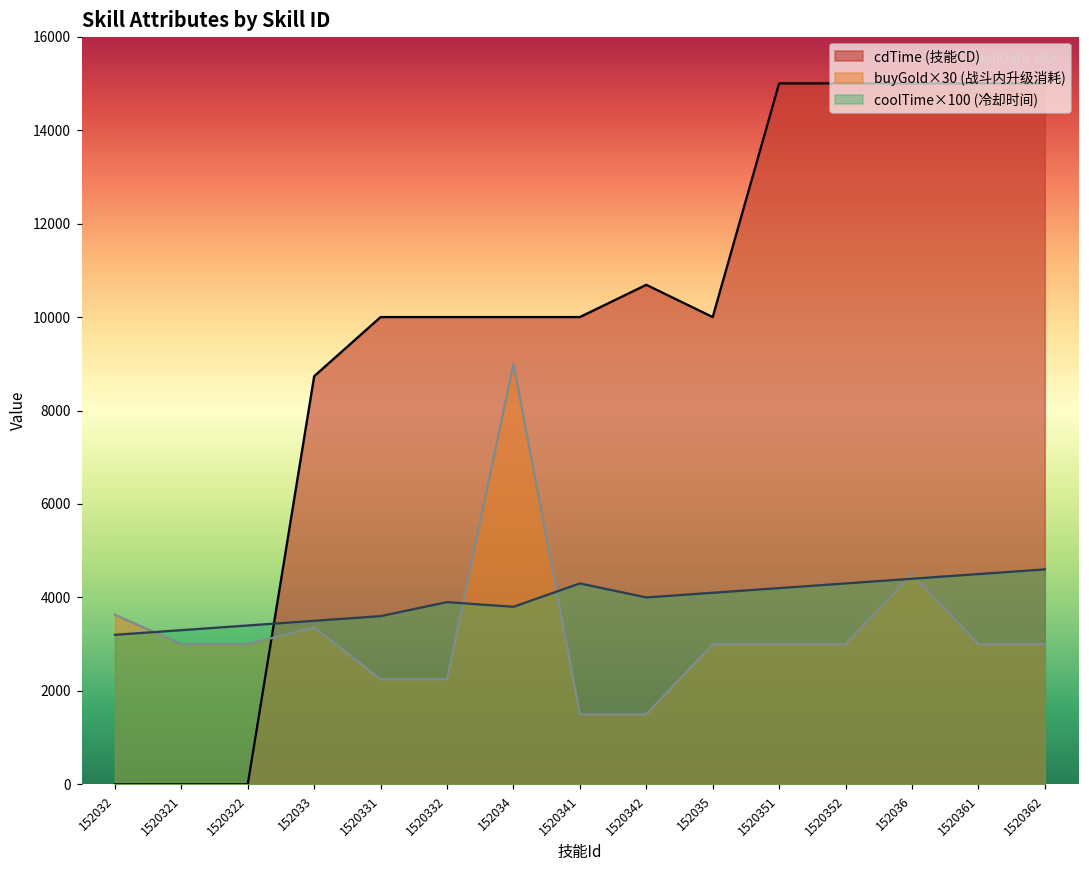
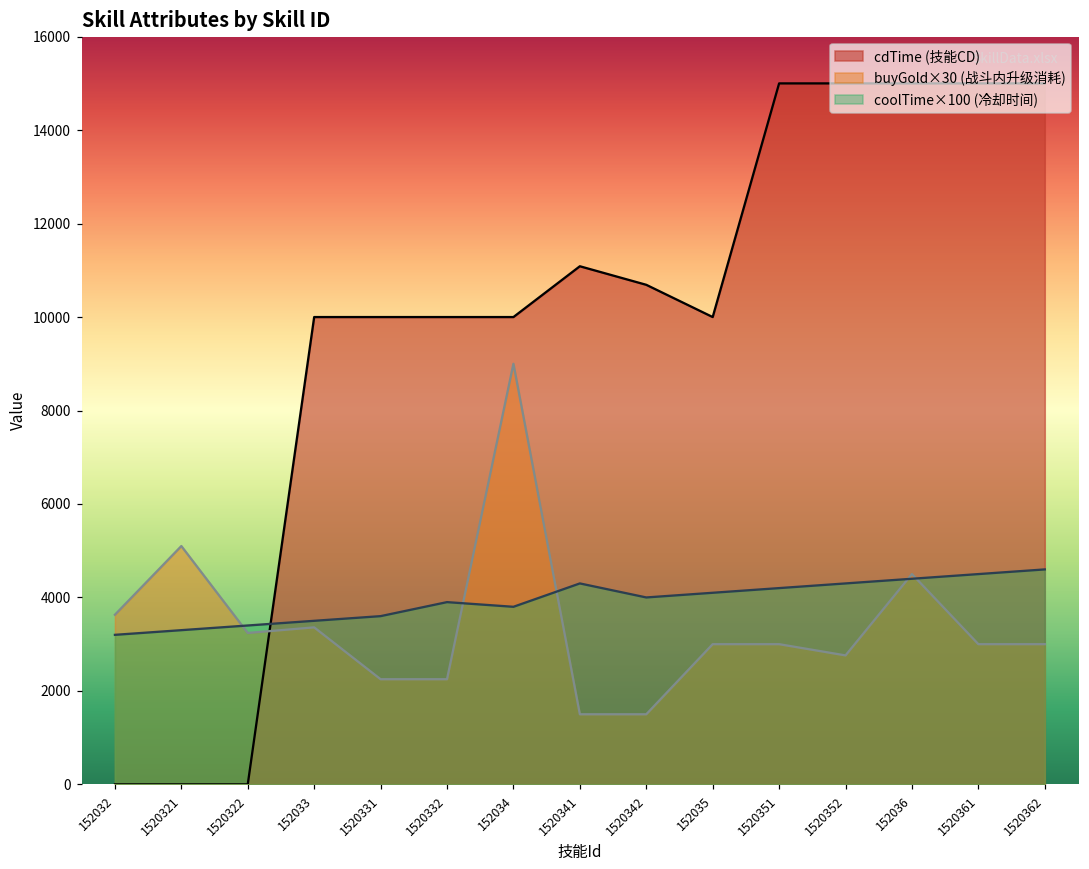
  {
    "cdTime (技能CD)": {
      "152032": 0,
      "1520321": 0,
      "1520322": 0,
-     "152033": 8700,
+     "152033": 10000,
      "1520331": 10000,
      "1520332": 10000,
      "152034": 10000,
-     "1520341": 10000,
+     "1520341": 11100,
      "1520342": 10700,
      "152035": 10000,
      "1520351": 15000
    },
    "buyGold×30 (战斗内升级消耗)": {
      "152032": 3600,
-     "1520321": 3000,
-     "1520322": 3000,
+     "1520321": 5100,
+     "1520322": 3200,
      "152033": 3400,
      "1520331": 2300,
      "1520332": 2300,
      "152034": 9000,
      "1520341": 1500,
      "1520342": 1500,
      "152035": 3000,
      "1520351": 3000,
-     "1520352": 3000,
+     "1520352": 2800,
      "152036": 4500,
      "1520361": 3000,
      "1520362": 3000
    },
    "coolTime×100 (冷却时间)": {
      "152032": 3200,
      "1520321": 3300,
      "1520322": 3400,
      "152033": 3500,
      "1520331": 3600,
      "1520332": 3900,
      "152034": 3800,
      "1520341": 4300,
      "1520342": 4000,
      "152035": 4100,
      "1520351": 4200,
      "1520352": 4300,
      "152036": 4400,
      "1520361": 4500,
      "1520362": 4600
    }
  }
